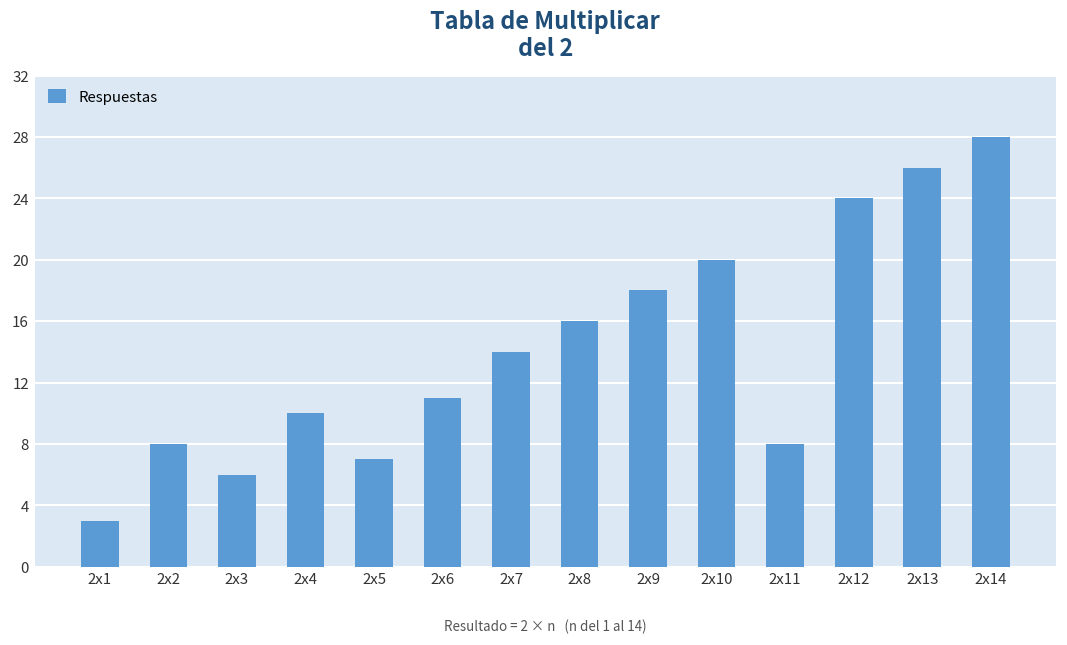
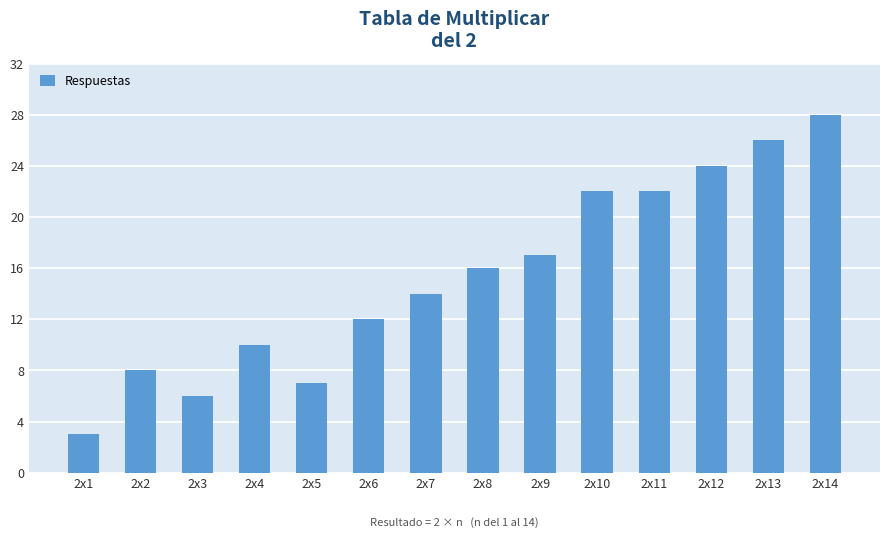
  {
    "2x1": 3,
    "2x2": 8,
    "2x3": 6,
    "2x4": 10,
    "2x5": 7,
-   "2x6": 11,
+   "2x6": 12,
    "2x7": 14,
    "2x8": 16,
-   "2x9": 18,
-   "2x10": 20,
-   "2x11": 8,
+   "2x9": 17,
+   "2x10": 22,
+   "2x11": 22,
    "2x12": 24,
    "2x13": 26,
    "2x14": 28
  }
